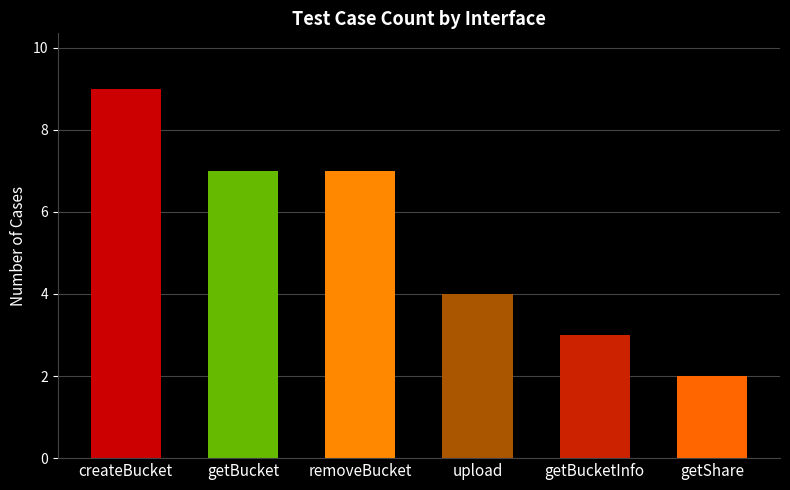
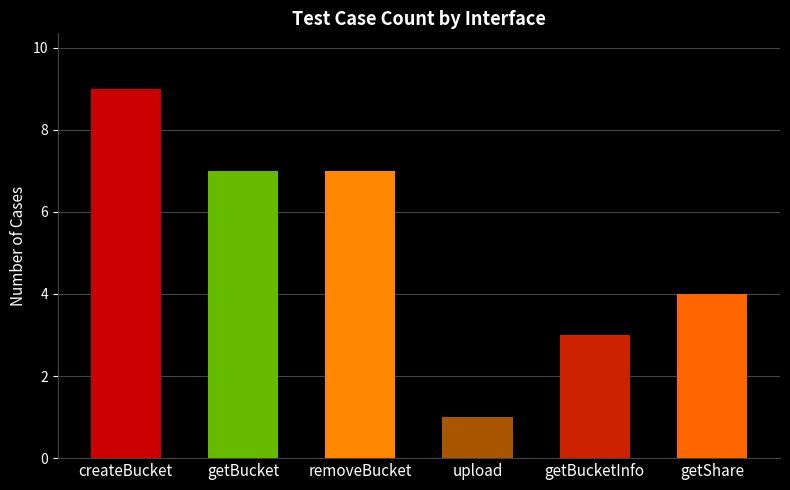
  {
    "createBucket": 9,
    "getBucket": 7,
    "removeBucket": 7,
-   "upload": 4,
+   "upload": 1,
    "getBucketInfo": 3,
-   "getShare": 2
+   "getShare": 4
  }
